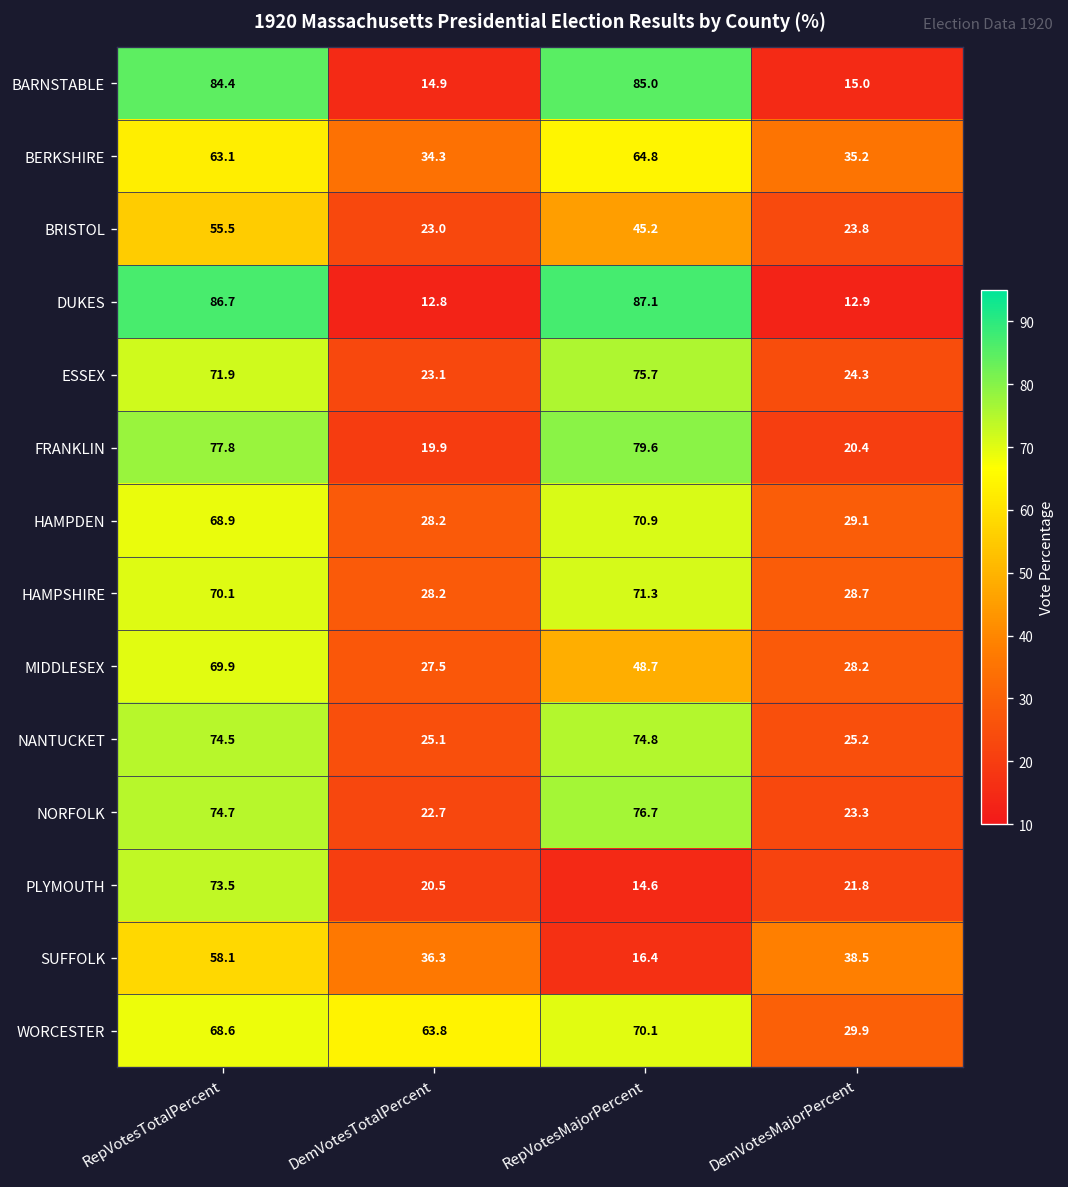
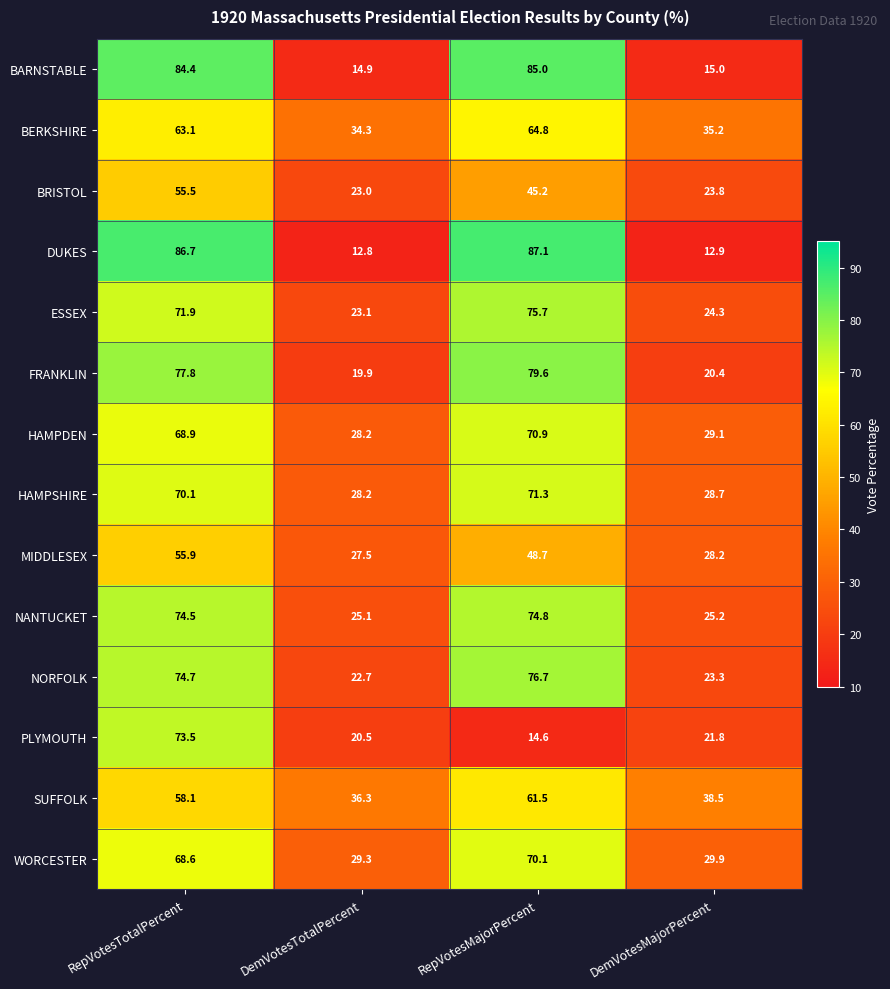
  {
    "BARNSTABLE": {
      "RepVotesTotalPercent": 84.4,
      "DemVotesTotalPercent": 14.9,
      "RepVotesMajorPercent": 85.0,
      "DemVotesMajorPercent": 15.0
    },
    "BERKSHIRE": {
      "RepVotesTotalPercent": 63.1,
      "DemVotesTotalPercent": 34.3,
      "RepVotesMajorPercent": 64.8,
      "DemVotesMajorPercent": 35.2
    },
    "BRISTOL": {
      "RepVotesTotalPercent": 55.5,
      "DemVotesTotalPercent": 23.0,
      "RepVotesMajorPercent": 45.2,
      "DemVotesMajorPercent": 23.8
    },
    "DUKES": {
      "RepVotesTotalPercent": 86.7,
      "DemVotesTotalPercent": 12.8,
      "RepVotesMajorPercent": 87.1,
      "DemVotesMajorPercent": 12.9
    },
    "ESSEX": {
      "RepVotesTotalPercent": 71.9,
      "DemVotesTotalPercent": 23.1,
      "RepVotesMajorPercent": 75.7,
      "DemVotesMajorPercent": 24.3
    },
    "FRANKLIN": {
      "RepVotesTotalPercent": 77.8,
      "DemVotesTotalPercent": 19.9,
      "RepVotesMajorPercent": 79.6,
      "DemVotesMajorPercent": 20.4
    },
    "HAMPDEN": {
      "RepVotesTotalPercent": 68.9,
      "DemVotesTotalPercent": 28.2,
      "RepVotesMajorPercent": 70.9,
      "DemVotesMajorPercent": 29.1
    },
    "HAMPSHIRE": {
      "RepVotesTotalPercent": 70.1,
      "DemVotesTotalPercent": 28.2,
      "RepVotesMajorPercent": 71.3,
      "DemVotesMajorPercent": 28.7
    },
    "MIDDLESEX": {
-     "RepVotesTotalPercent": 69.9,
+     "RepVotesTotalPercent": 55.9,
      "DemVotesTotalPercent": 27.5,
      "RepVotesMajorPercent": 48.7,
      "DemVotesMajorPercent": 28.2
    },
    "NANTUCKET": {
      "RepVotesTotalPercent": 74.5,
      "DemVotesTotalPercent": 25.1,
      "RepVotesMajorPercent": 74.8,
      "DemVotesMajorPercent": 25.2
    },
    "NORFOLK": {
      "RepVotesTotalPercent": 74.7,
      "DemVotesTotalPercent": 22.7,
      "RepVotesMajorPercent": 76.7,
      "DemVotesMajorPercent": 23.3
    },
    "PLYMOUTH": {
      "RepVotesTotalPercent": 73.5,
      "DemVotesTotalPercent": 20.5,
      "RepVotesMajorPercent": 14.6,
      "DemVotesMajorPercent": 21.8
    },
    "SUFFOLK": {
      "RepVotesTotalPercent": 58.1,
      "DemVotesTotalPercent": 36.3,
-     "RepVotesMajorPercent": 16.4,
+     "RepVotesMajorPercent": 61.5,
      "DemVotesMajorPercent": 38.5
    },
    "WORCESTER": {
      "RepVotesTotalPercent": 68.6,
-     "DemVotesTotalPercent": 63.8,
+     "DemVotesTotalPercent": 29.3,
      "RepVotesMajorPercent": 70.1,
      "DemVotesMajorPercent": 29.9
    }
  }
